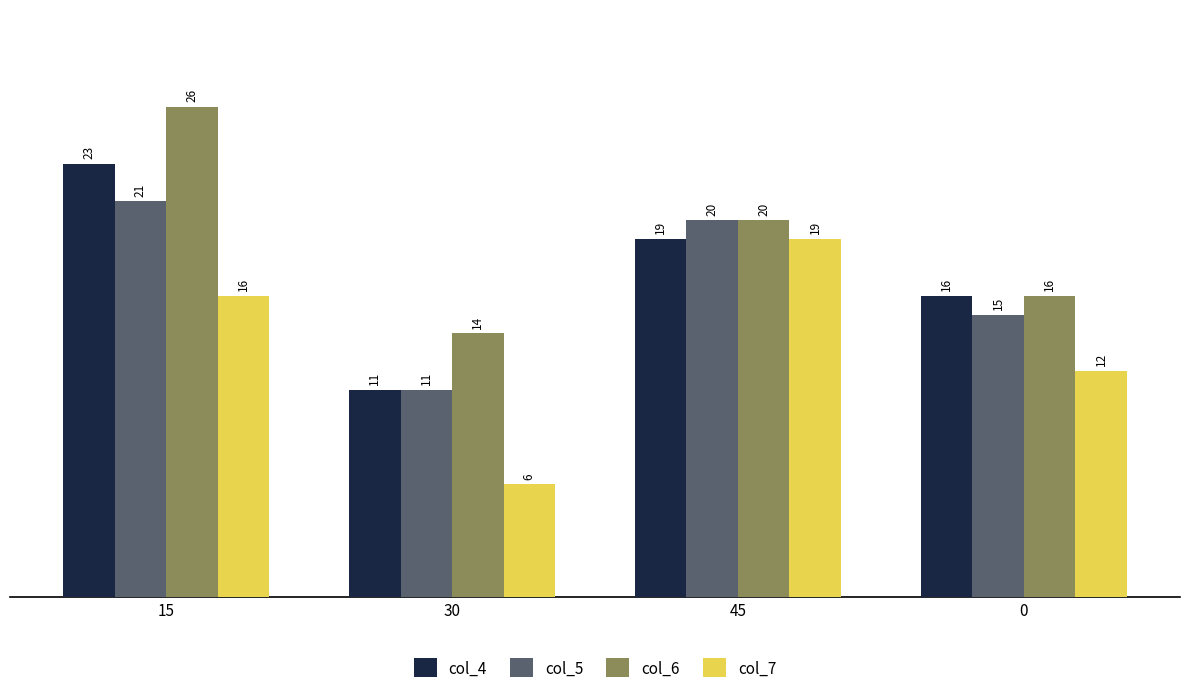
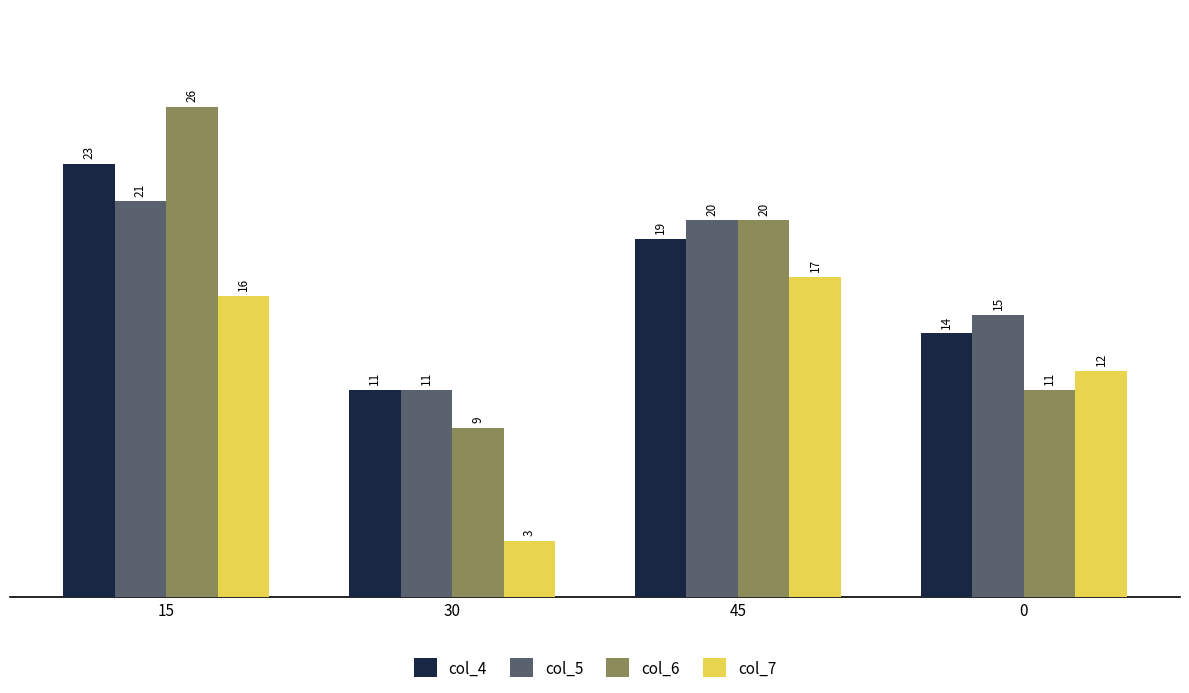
  {
    "col_4": {
      "15": 23,
      "30": 11,
      "45": 19,
-     "0": 16
+     "0": 14
    },
    "col_5": {
      "15": 21,
      "30": 11,
      "45": 20,
      "0": 15
    },
    "col_6": {
      "15": 26,
-     "30": 14,
+     "30": 9,
      "45": 20,
-     "0": 16
+     "0": 11
    },
    "col_7": {
      "15": 16,
-     "30": 6,
-     "45": 19,
+     "30": 3,
+     "45": 17,
      "0": 12
    }
  }
